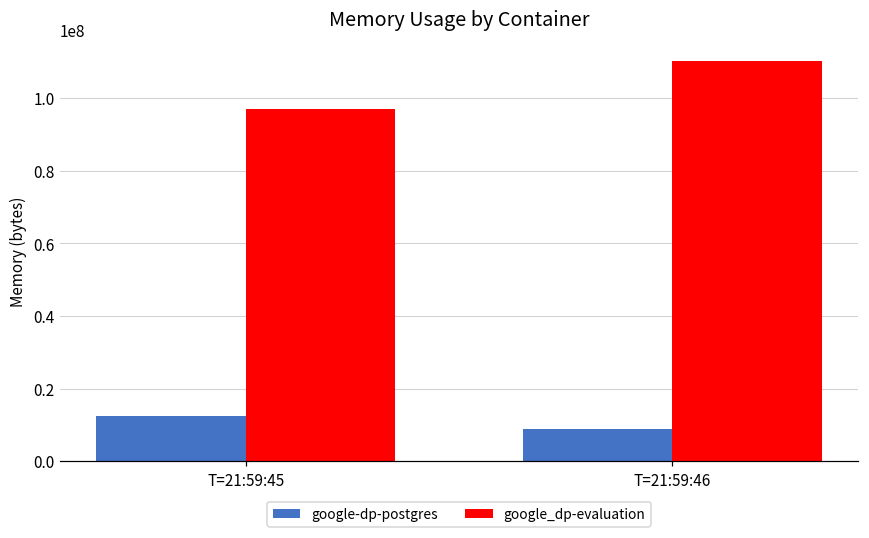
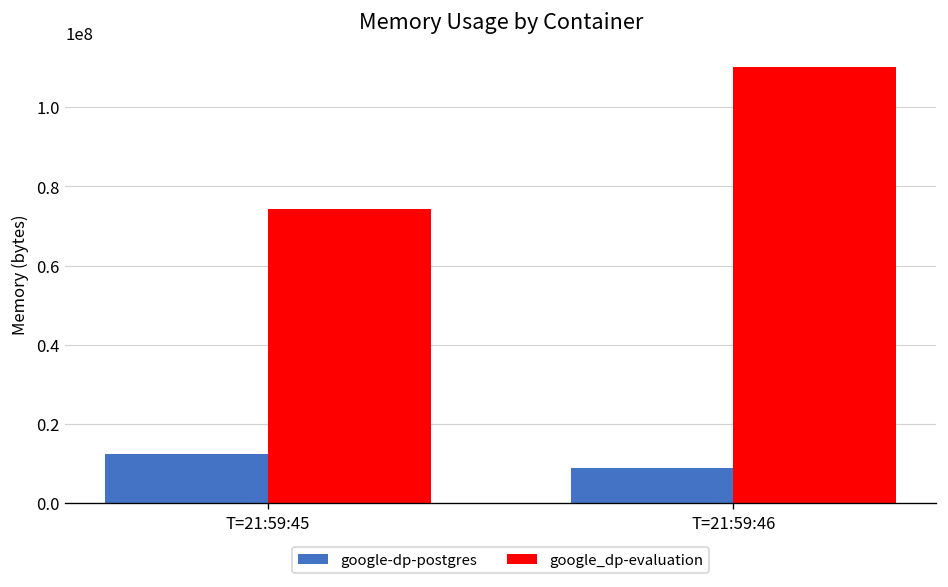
  {
    "google-dp-postgres": {
      "T=21:59:45": 12000000,
      "T=21:59:46": 9000000
    },
    "google_dp-evaluation": {
-     "T=21:59:45": 97000000,
+     "T=21:59:45": 74000000,
      "T=21:59:46": 110000000
    }
  }
